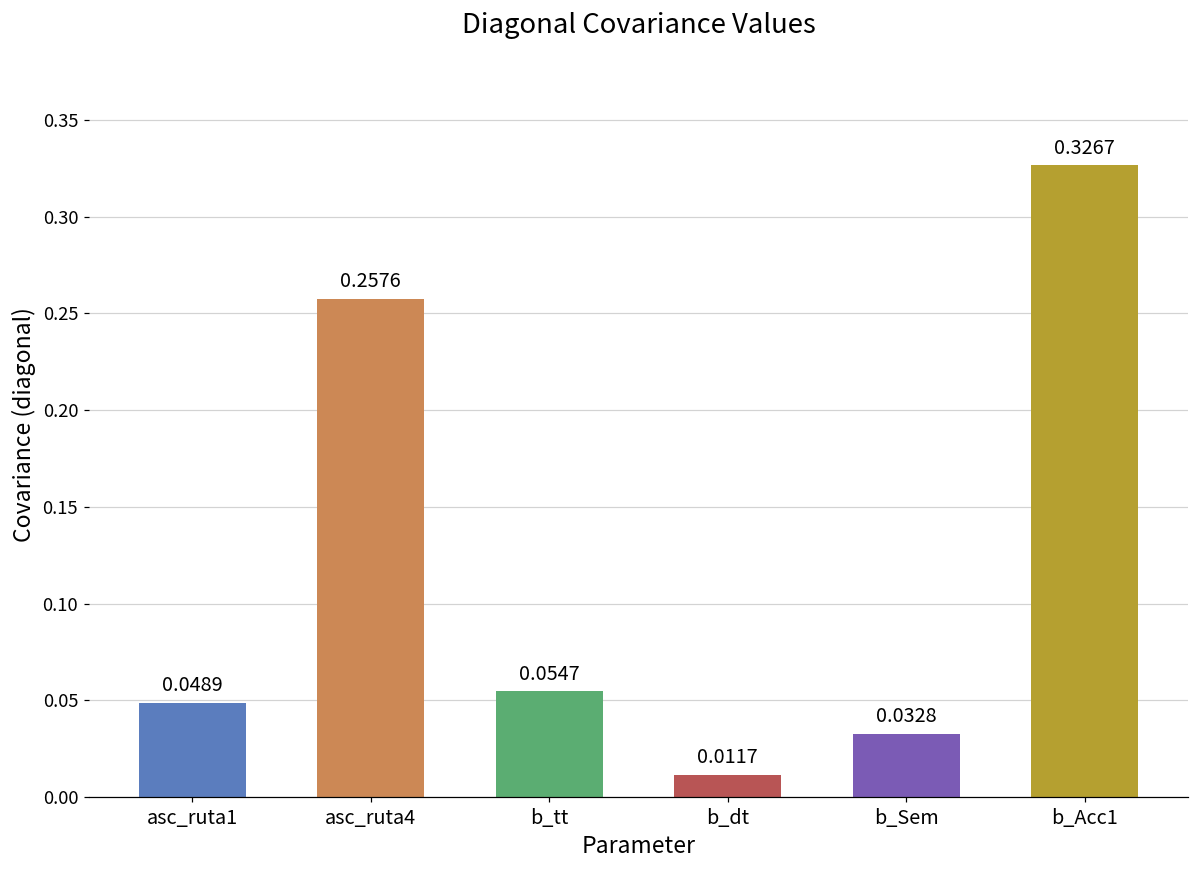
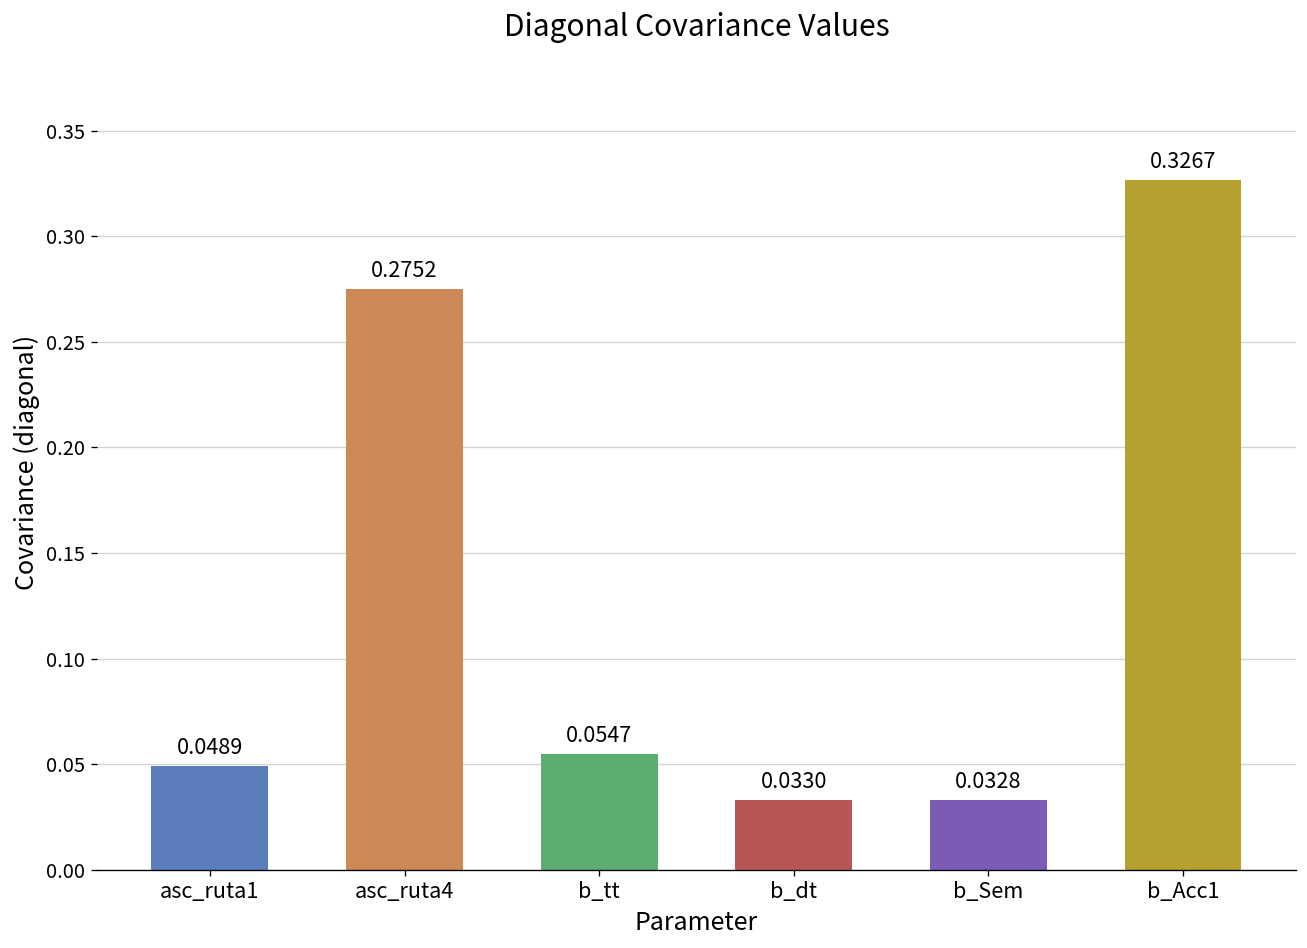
  {
    "asc_ruta1": 0.0489,
-   "asc_ruta4": 0.2576,
+   "asc_ruta4": 0.2752,
    "b_tt": 0.0547,
-   "b_dt": 0.0117,
+   "b_dt": 0.0330,
    "b_Sem": 0.0328,
    "b_Acc1": 0.3267
  }
